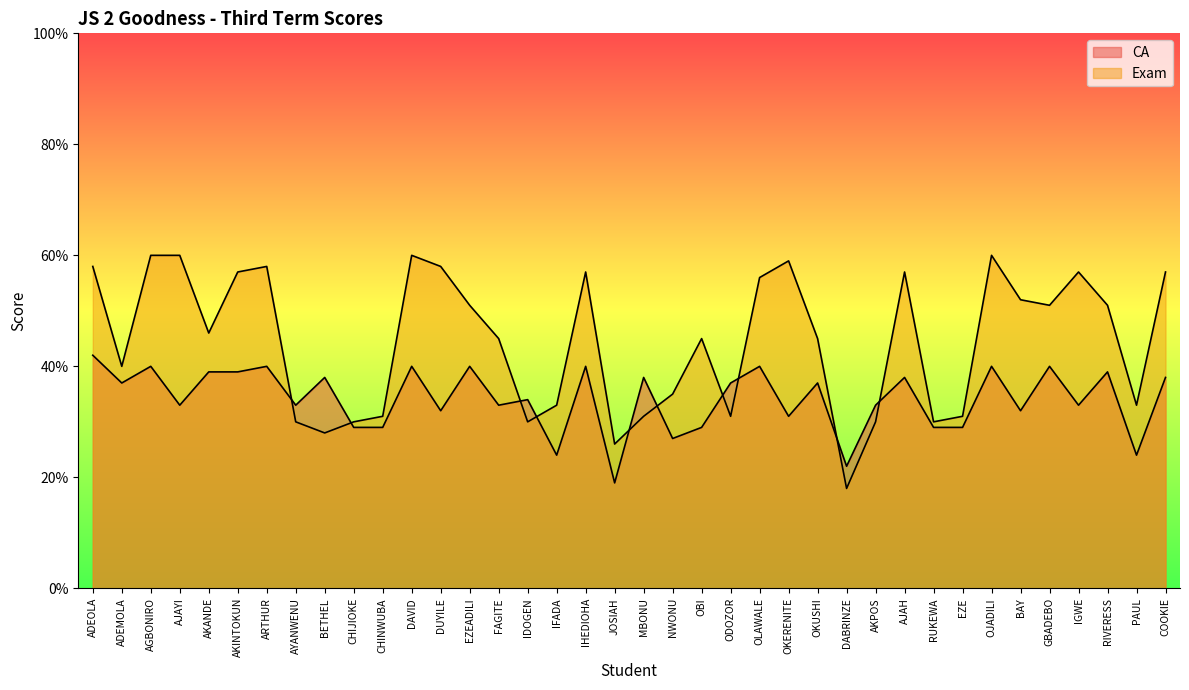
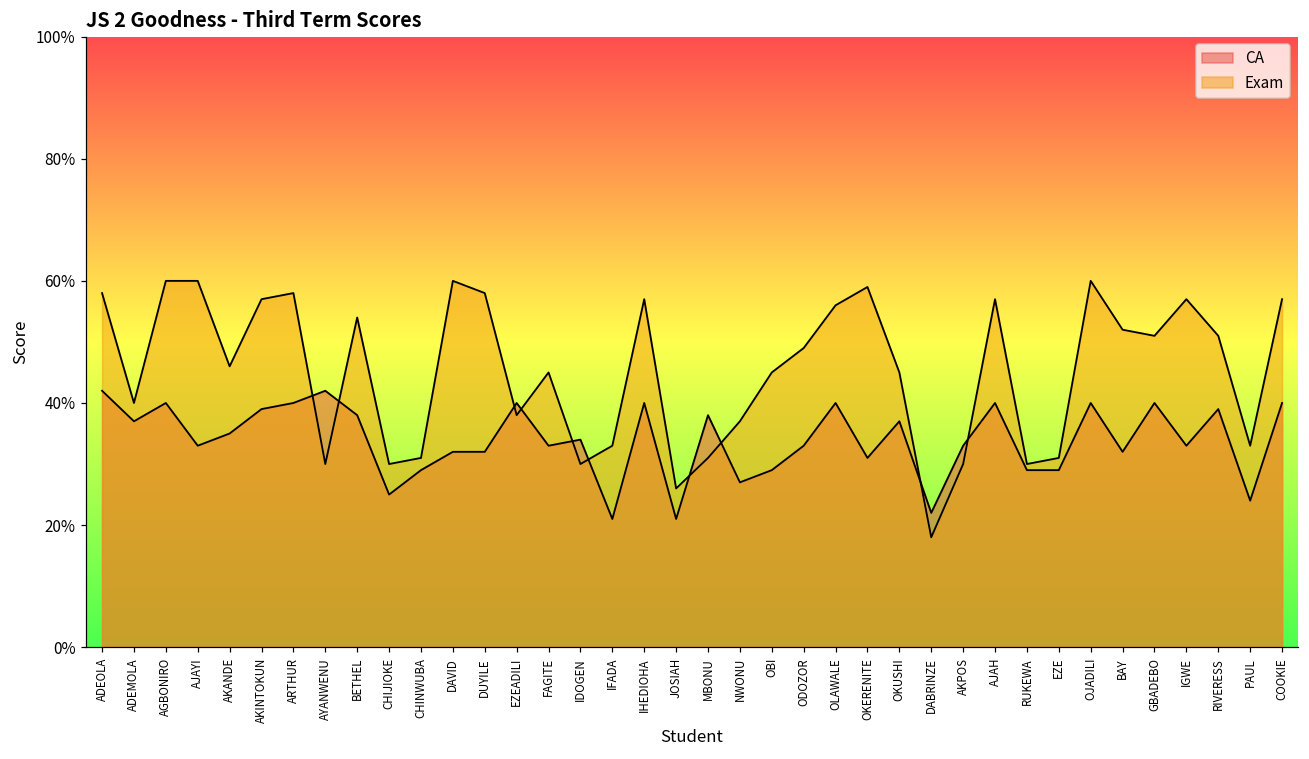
  {
    "CA": {
      "ADEOLA": "42%",
      "ADEMOLA": "37%",
      "AGBONIRO": "40%",
      "AJAYI": "33%",
-     "AKANDE": "39%",
+     "AKANDE": "35%",
      "AKINTOKUN": "39%",
      "ARTHUR": "40%",
-     "AYANWENU": "33%",
+     "AYANWENU": "42%",
      "BETHEL": "38%",
-     "CHIJIOKE": "29%",
+     "CHIJIOKE": "25%",
      "CHINWUBA": "29%",
-     "DAVID": "40%",
+     "DAVID": "32%",
      "DUYILE": "32%",
      "EZEADILI": "40%",
      "FAGITE": "33%",
      "IDOGEN": "34%",
-     "IFADA": "24%",
+     "IFADA": "21%",
      "IHEDIOHA": "40%",
-     "JOSIAH": "19%",
+     "JOSIAH": "21%",
      "MBONU": "38%",
      "NWONU": "27%",
      "OBI": "29%",
-     "ODOZOR": "37%",
+     "ODOZOR": "33%",
      "OLAWALE": "40%",
      "OKERENITE": "31%",
      "OKUSHI": "37%",
      "DABRINZE": "22%",
      "AKPOS": "33%",
-     "AJAH": "38%",
+     "AJAH": "40%",
      "RUKEWA": "29%",
      "EZE": "29%",
      "OJADILI": "40%",
      "BAY": "32%",
      "GBADEBO": "40%",
      "IGWE": "33%",
      "RIVERESS": "39%",
      "PAUL": "24%",
-     "COOKIE": "38%"
+     "COOKIE": "40%"
    },
    "Exam": {
      "ADEOLA": "58%",
      "ADEMOLA": "40%",
      "AGBONIRO": "60%",
      "AJAYI": "60%",
      "AKANDE": "46%",
      "AKINTOKUN": "57%",
      "ARTHUR": "58%",
      "AYANWENU": "30%",
-     "BETHEL": "28%",
+     "BETHEL": "54%",
      "CHIJIOKE": "30%",
      "CHINWUBA": "31%",
      "DAVID": "60%",
      "DUYILE": "58%",
-     "EZEADILI": "51%",
+     "EZEADILI": "38%",
      "FAGITE": "45%",
      "IDOGEN": "30%",
      "IFADA": "33%",
      "IHEDIOHA": "57%",
      "JOSIAH": "26%",
      "MBONU": "31%",
-     "NWONU": "35%",
+     "NWONU": "37%",
      "OBI": "45%",
-     "ODOZOR": "31%",
+     "ODOZOR": "49%",
      "OLAWALE": "56%",
      "OKERENITE": "59%",
      "OKUSHI": "45%",
      "DABRINZE": "18%",
      "AKPOS": "30%",
      "AJAH": "57%",
      "RUKEWA": "30%",
      "EZE": "31%",
      "OJADILI": "60%",
      "BAY": "52%",
      "GBADEBO": "51%",
      "IGWE": "57%",
      "RIVERESS": "51%",
      "PAUL": "33%",
      "COOKIE": "57%"
    }
  }
